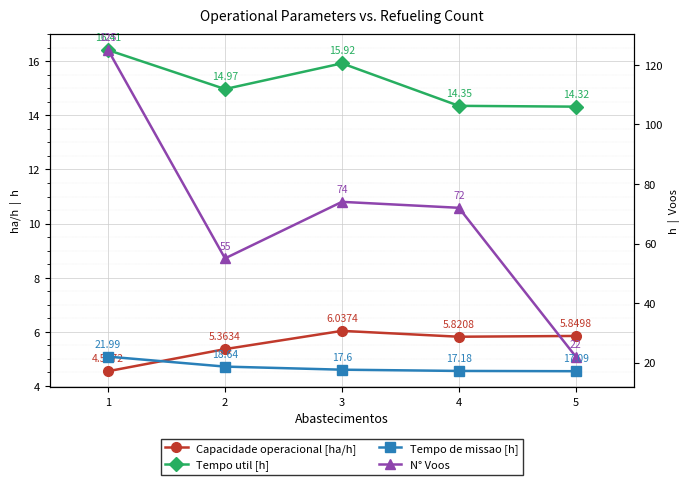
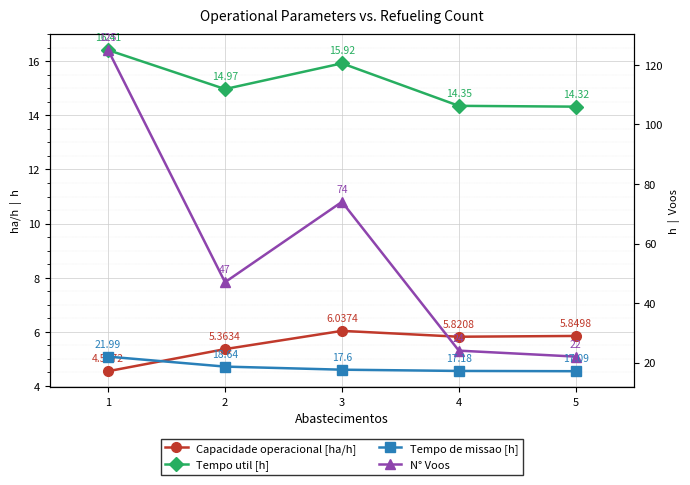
  {
    "Capacidade operacional [ha/h]": {
      "2": 5.3634,
      "3": 6.0374,
      "4": 5.8208,
      "5": 5.8498
    },
    "Tempo util [h]": {
      "2": 14.97,
      "3": 15.92,
      "4": 14.35,
      "5": 14.32
    },
    "Tempo de missao [h]": {
      "1": 21.99,
      "3": 17.6,
      "4": 17.18
    },
    "N° Voos": {
-     "2": 55,
+     "2": 47,
      "3": 74,
-     "4": 72,
+     "4": 24,
      "5": 22
    }
  }
